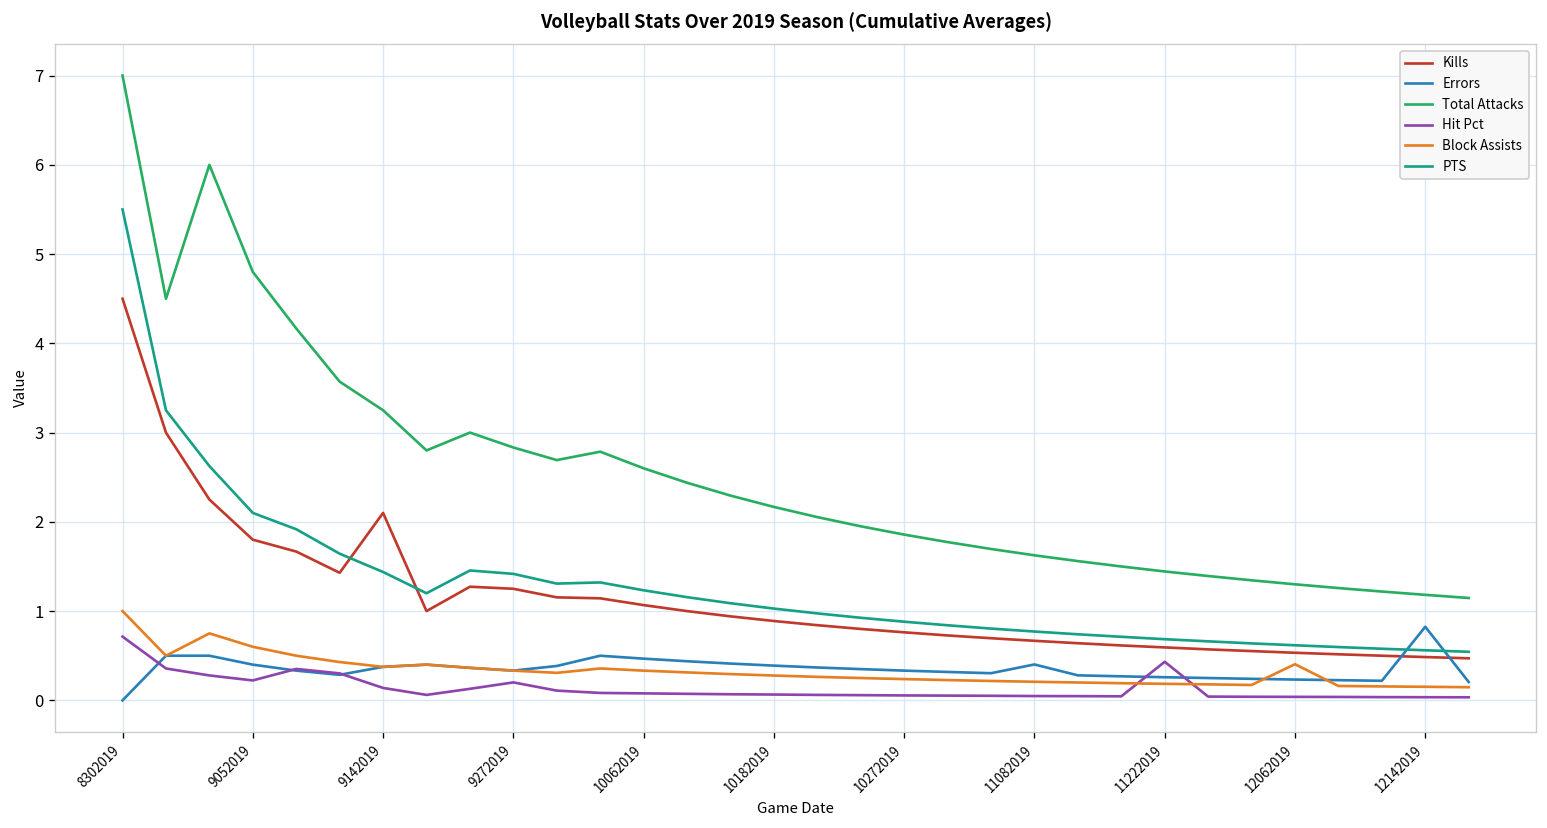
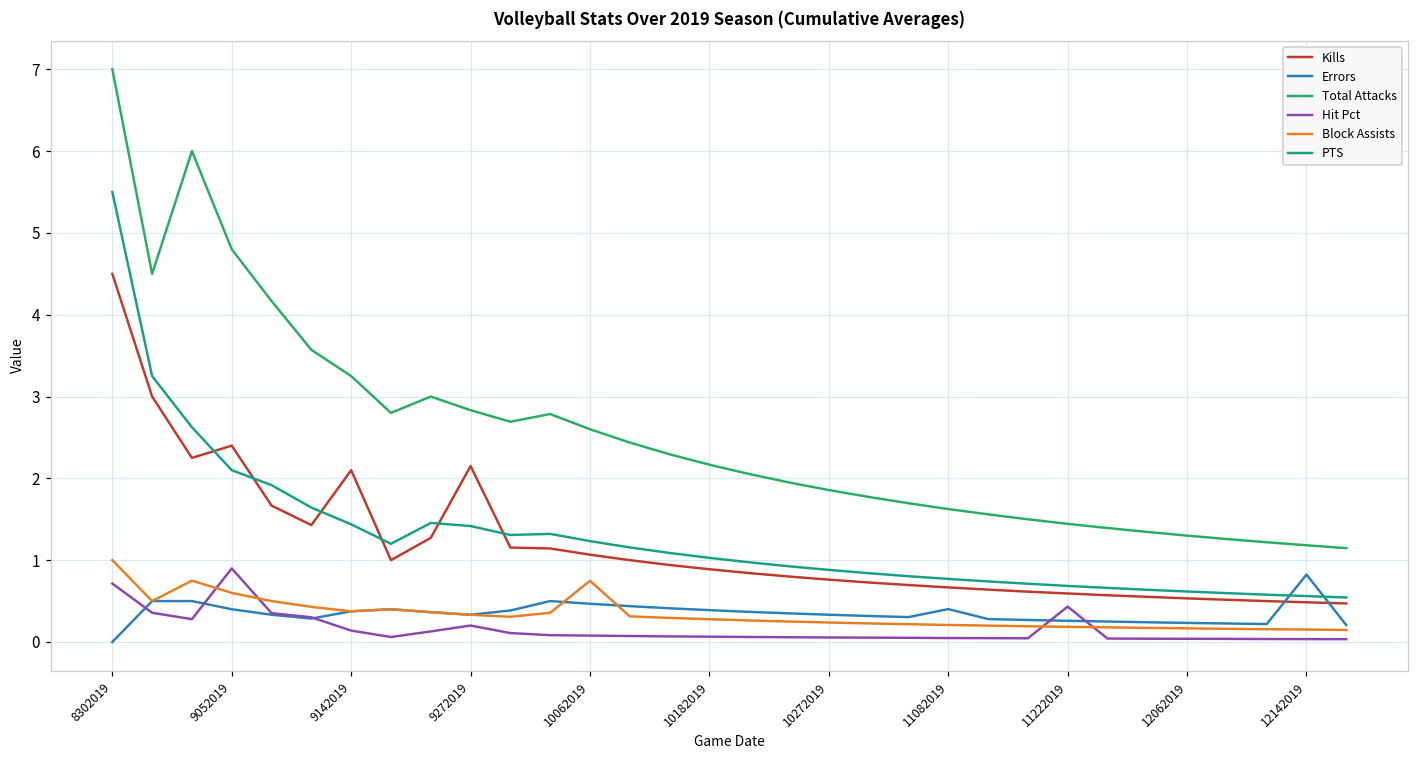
  {
    "Kills": {
      "8302019": 4.5,
-     "9052019": 1.8,
+     "9052019": 2.4,
      "9142019": 2.1,
-     "9272019": 1.3,
+     "9272019": 2.2,
      "10062019": 1.1,
      "10182019": 0.9,
      "10272019": 0.8,
      "11082019": 0.7,
      "11222019": 0.6,
      "12062019": 0.5,
      "12142019": 0.5
    },
    "Errors": {
      "8302019": 0.0,
      "9052019": 0.4,
      "10062019": 0.5,
      "10182019": 0.4,
      "10272019": 0.3,
      "11082019": 0.4,
      "11222019": 0.3,
      "12062019": 0.2,
      "12142019": 0.8
    },
    "Hit Pct": {
      "8302019": 0.7,
-     "9052019": 0.2,
+     "9052019": 0.9,
      "9142019": 0.1,
      "9272019": 0.2,
      "10062019": 0.1,
      "10182019": 0.1,
      "10272019": 0.1,
      "11082019": 0.0,
      "11222019": 0.4,
      "12062019": 0.0,
      "12142019": 0.0
    },
    "Block Assists": {
      "8302019": 1.0,
      "9052019": 0.6,
-     "10062019": 0.3,
+     "10062019": 0.7,
      "10182019": 0.3,
      "10272019": 0.2,
      "11082019": 0.2,
      "11222019": 0.2,
-     "12062019": 0.4,
+     "12062019": 0.2,
      "12142019": 0.2
    }
  }
